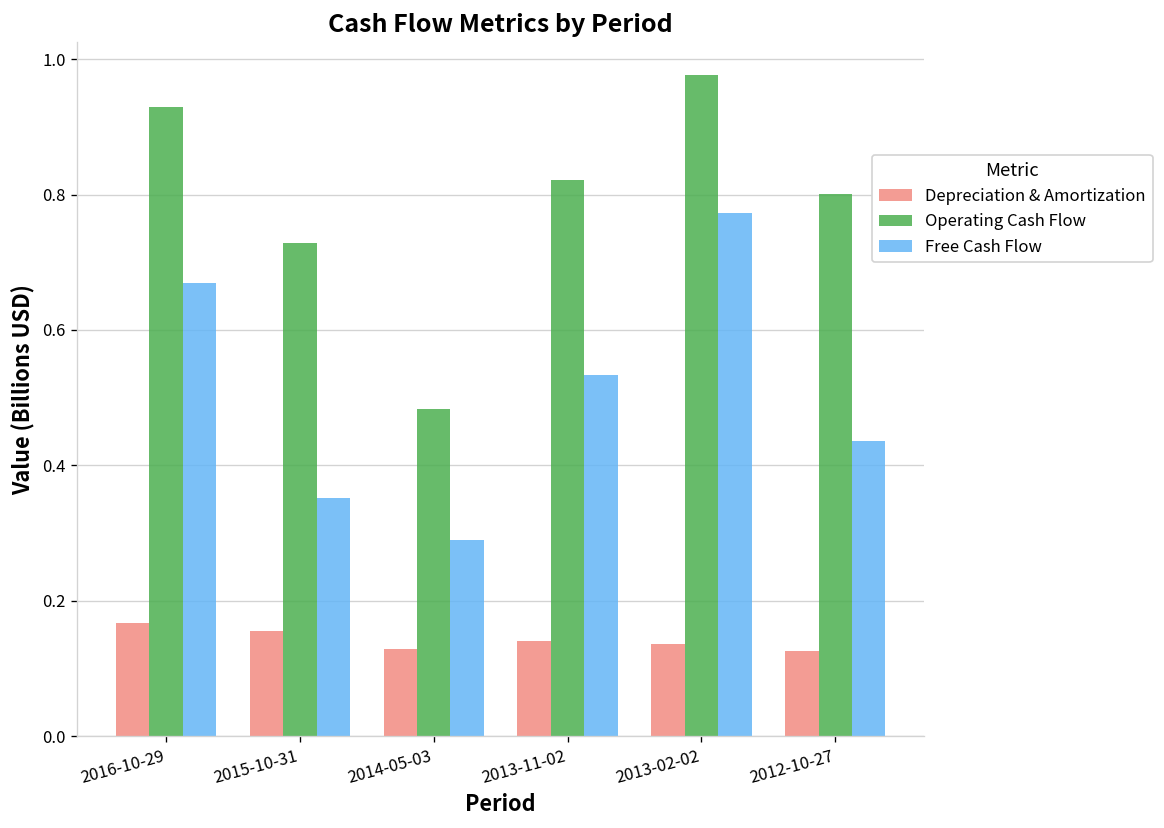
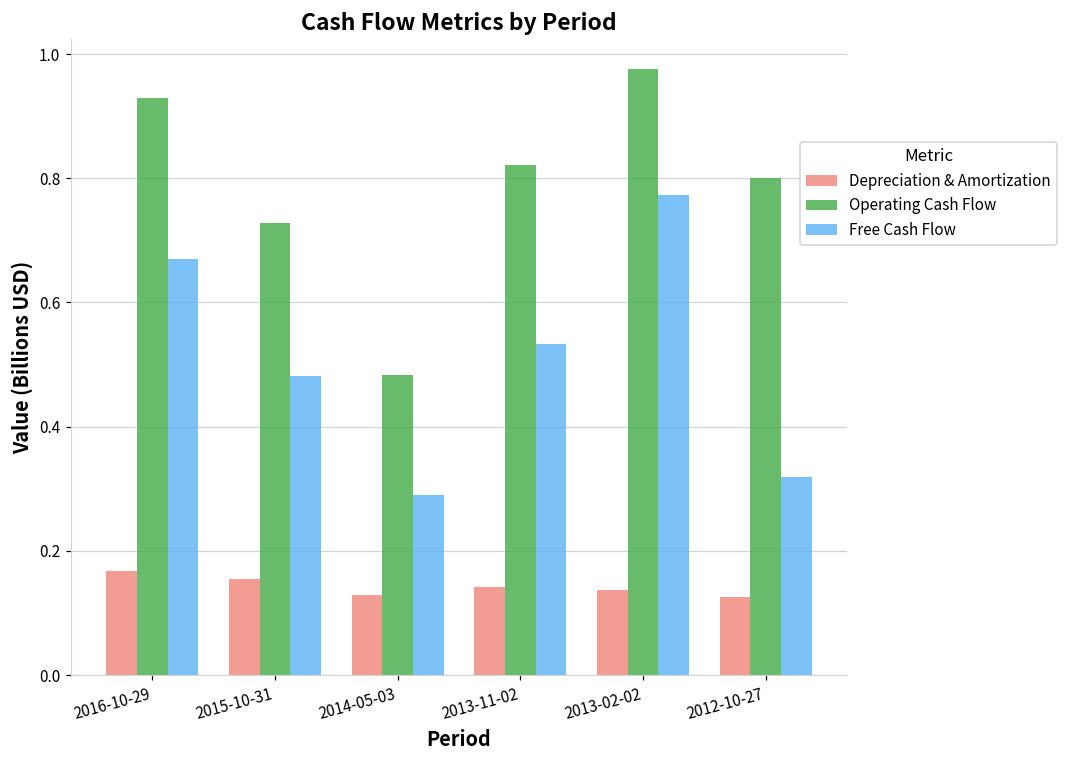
  {
    "Depreciation & Amortization": {
      "2016-10-29": 0.17,
      "2015-10-31": 0.16,
      "2014-05-03": 0.13,
      "2013-11-02": 0.14,
      "2013-02-02": 0.14,
      "2012-10-27": 0.13
    },
    "Operating Cash Flow": {
      "2016-10-29": 0.93,
      "2015-10-31": 0.73,
      "2014-05-03": 0.48,
      "2013-11-02": 0.82,
      "2013-02-02": 0.98,
      "2012-10-27": 0.80
    },
    "Free Cash Flow": {
      "2016-10-29": 0.67,
-     "2015-10-31": 0.35,
+     "2015-10-31": 0.48,
      "2014-05-03": 0.29,
      "2013-11-02": 0.53,
      "2013-02-02": 0.77,
-     "2012-10-27": 0.44
+     "2012-10-27": 0.32
    }
  }
